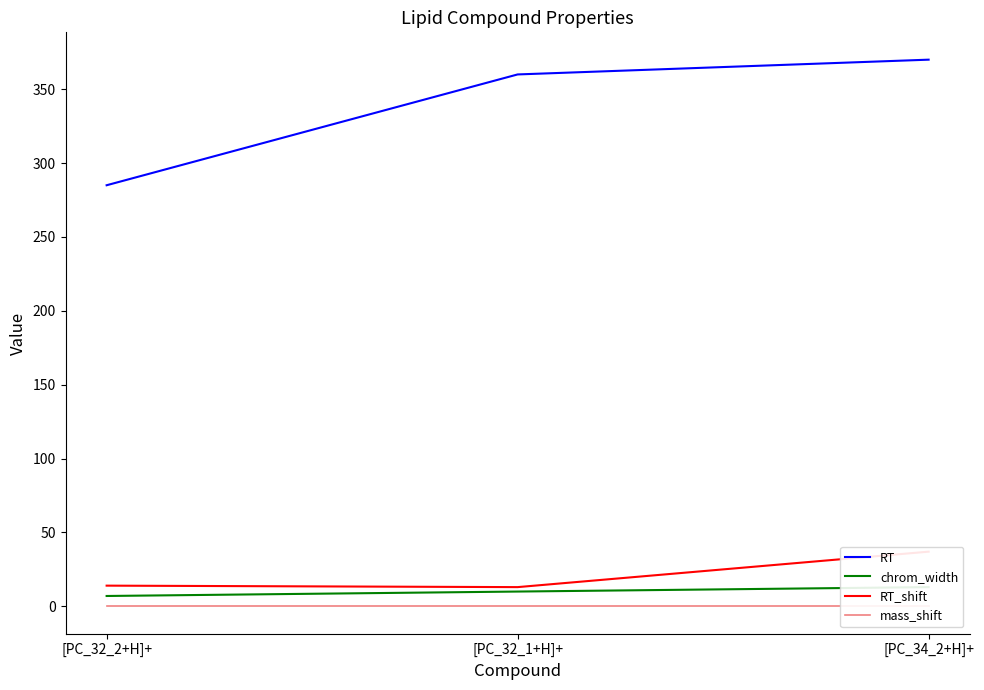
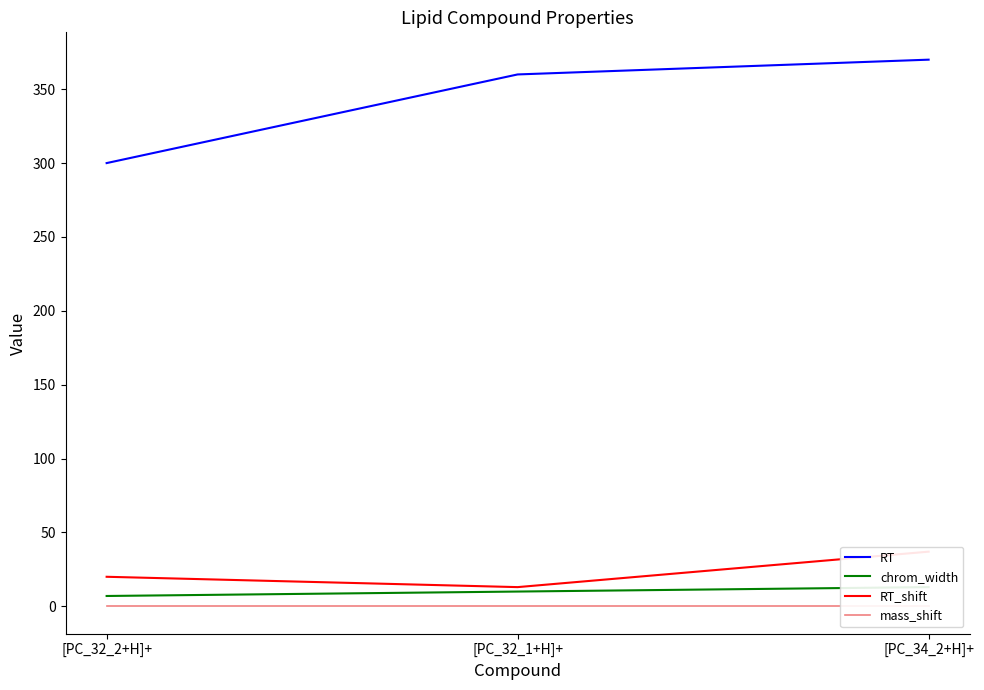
  {
    "RT": {
-     "[PC_32_2+H]+": 285,
+     "[PC_32_2+H]+": 300,
      "[PC_32_1+H]+": 360,
      "[PC_34_2+H]+": 370
    },
    "chrom_width": {
      "[PC_32_2+H]+": 7,
      "[PC_32_1+H]+": 10
    },
    "RT_shift": {
-     "[PC_32_2+H]+": 14,
+     "[PC_32_2+H]+": 20,
      "[PC_32_1+H]+": 13
    },
    "mass_shift": {
      "[PC_32_2+H]+": 0,
      "[PC_32_1+H]+": 0
    }
  }
